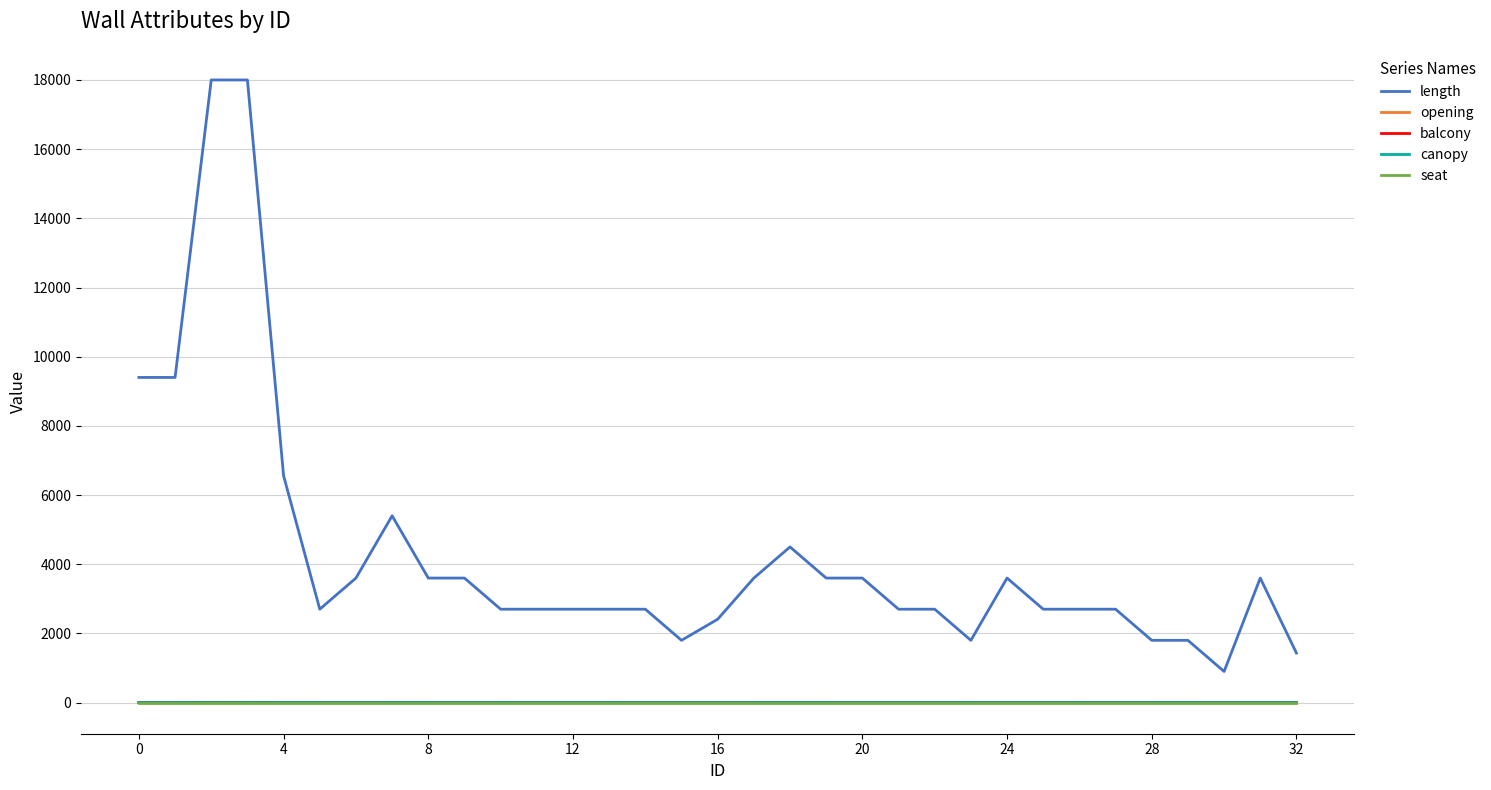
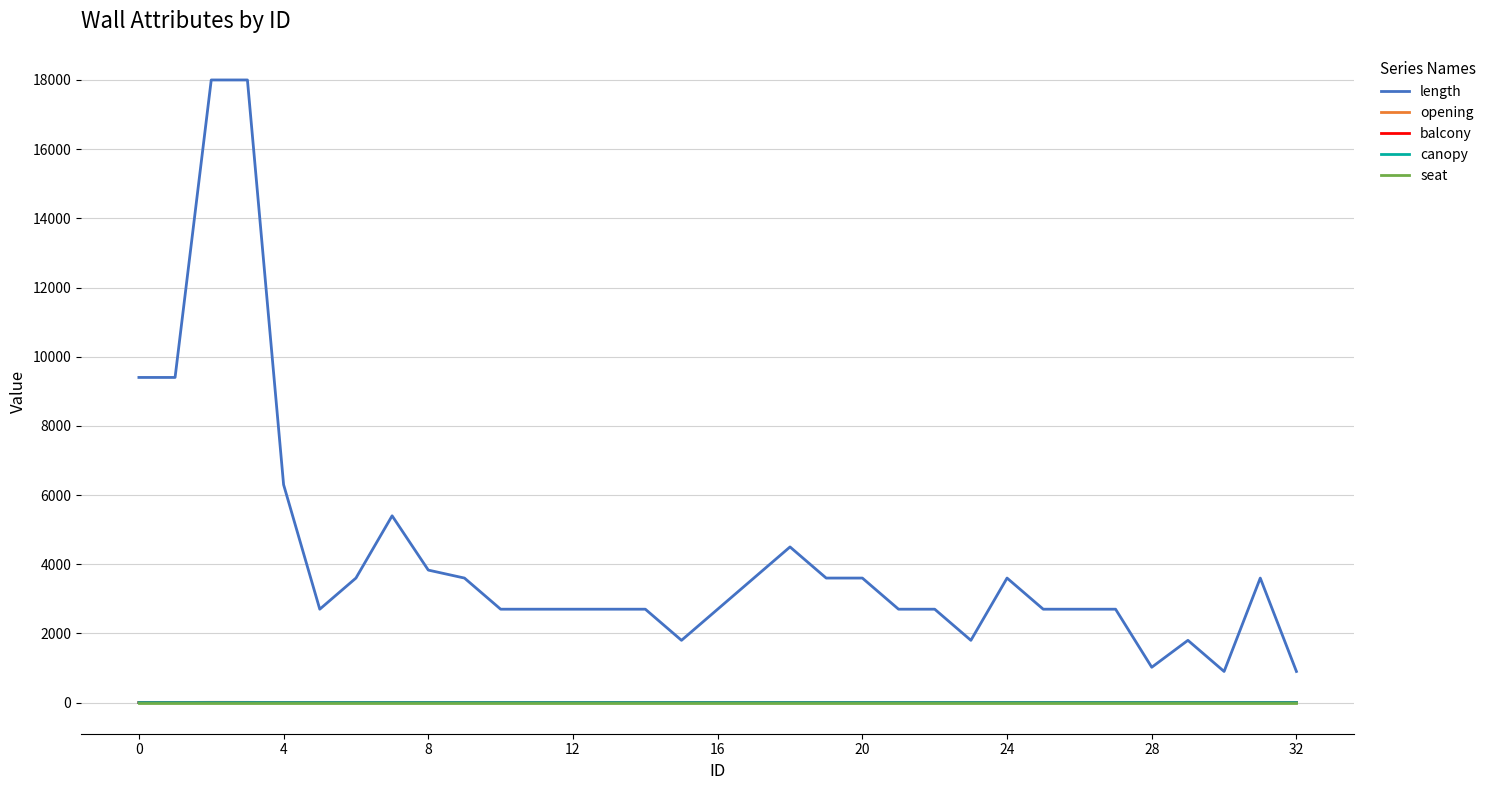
  {
    "length": {
      "0": 9400,
-     "4": 6600,
-     "8": 3600,
+     "4": 6300,
+     "8": 3800,
      "12": 2700,
-     "16": 2400,
+     "16": 2700,
      "20": 3600,
      "24": 3600,
-     "28": 1800,
-     "32": 1400
+     "28": 1000,
+     "32": 900
    }
  }
